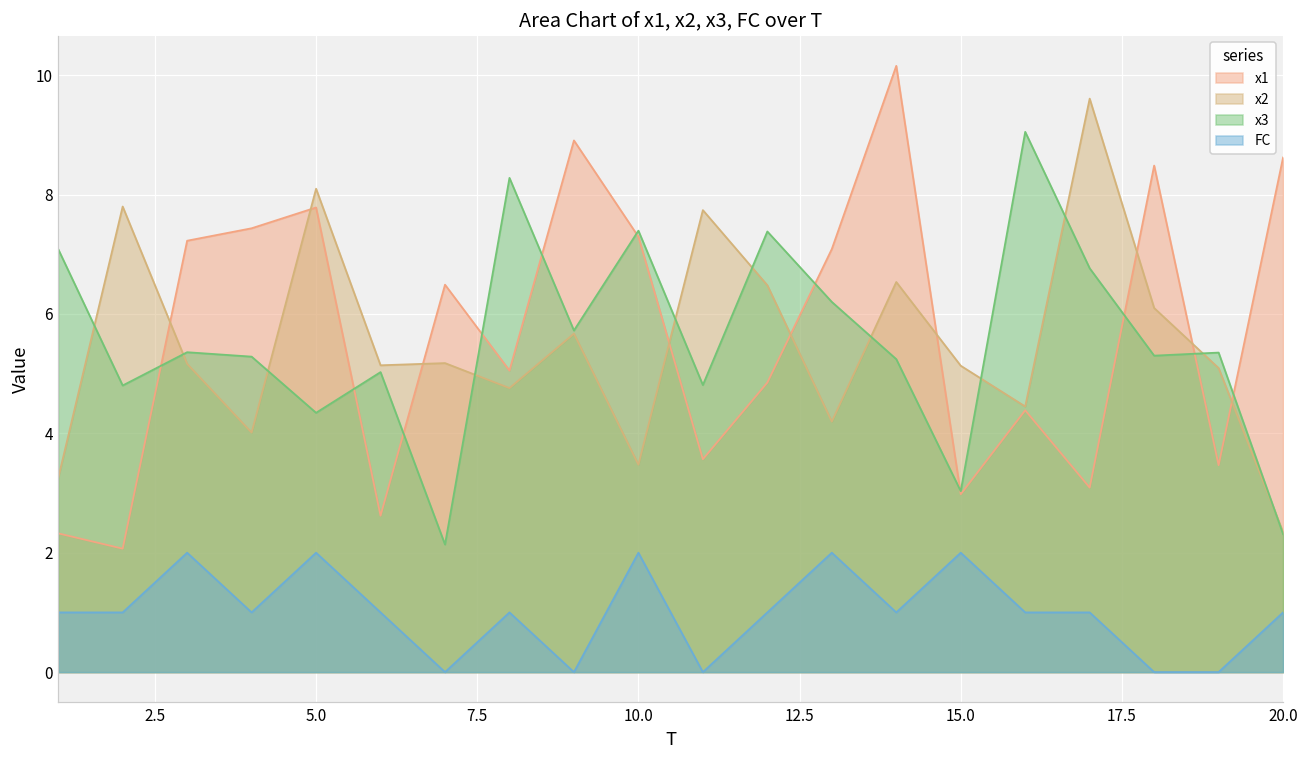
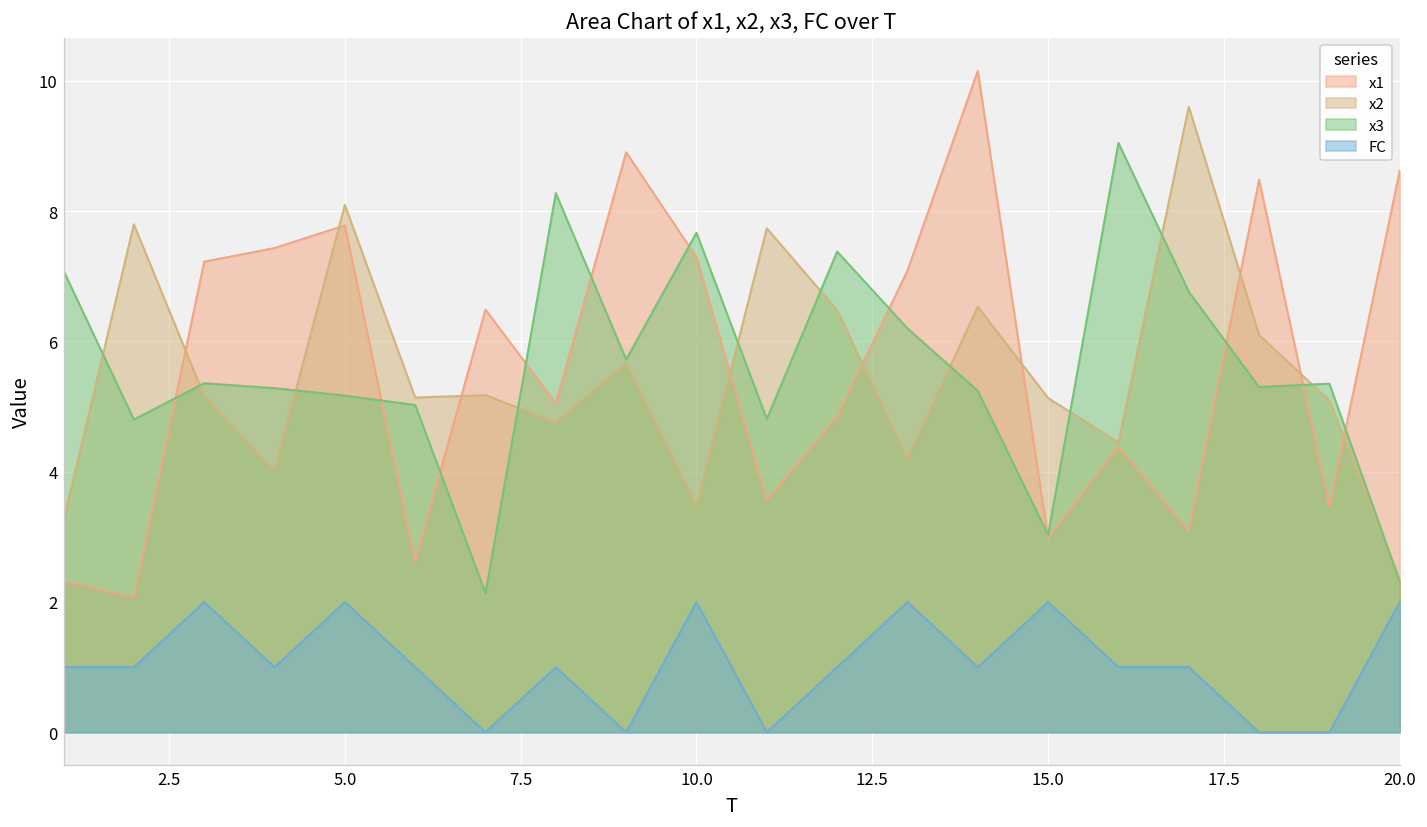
  {
    "x3": {
-     "5.0": 4.3,
-     "10.0": 7.4,
+     "5.0": 5.2,
+     "10.0": 7.7,
      "15.0": 3.0
    },
    "FC": {
      "5.0": 2,
      "10.0": 2,
      "15.0": 2,
-     "20.0": 1
+     "20.0": 2
    }
  }
